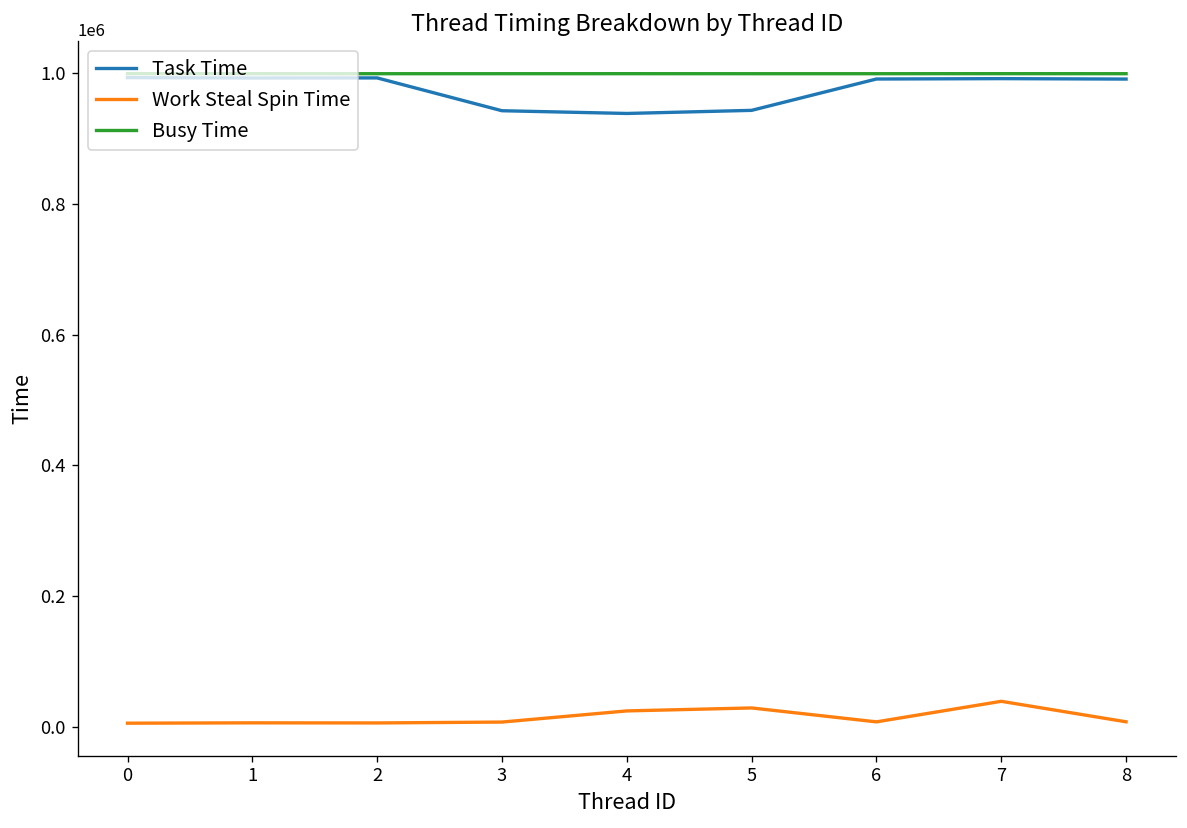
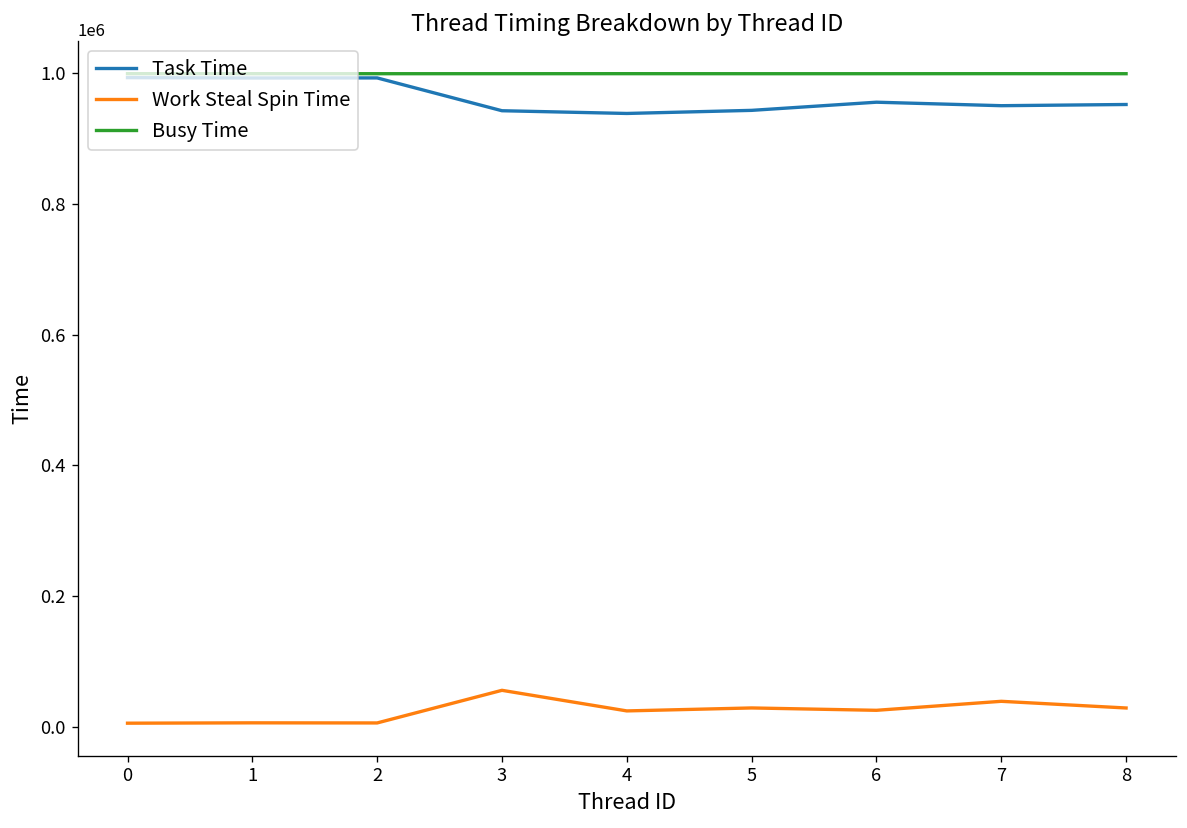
  {
    "Task Time": {
      "2": 990000,
      "3": 940000,
      "4": 940000,
      "5": 940000,
-     "6": 990000,
-     "7": 990000,
-     "8": 990000
+     "6": 960000,
+     "7": 950000,
+     "8": 950000
    },
    "Work Steal Spin Time": {
      "0": 10000,
      "1": 10000,
      "2": 10000,
-     "3": 10000,
+     "3": 60000,
      "4": 20000,
      "5": 30000,
-     "6": 10000,
+     "6": 30000,
      "7": 40000,
-     "8": 10000
+     "8": 30000
    },
    "Busy Time": {
      "2": 1000000,
      "3": 1000000,
      "4": 1000000,
      "5": 1000000,
      "6": 1000000,
      "7": 1000000,
      "8": 1000000
    }
  }
